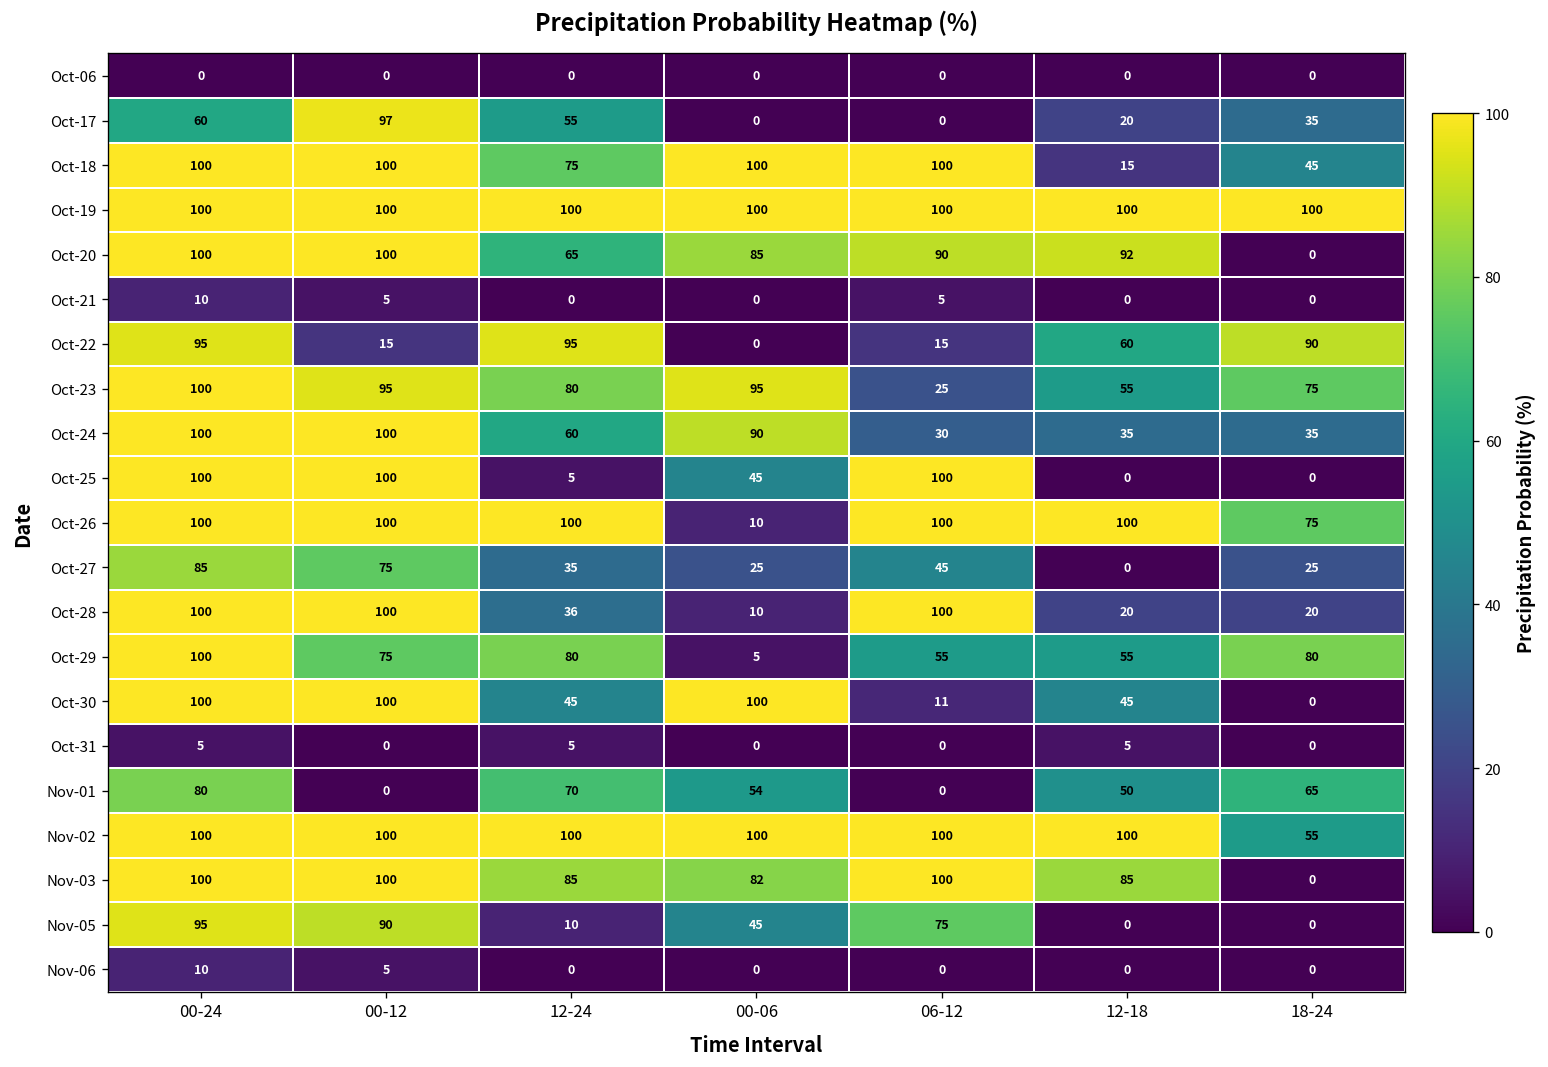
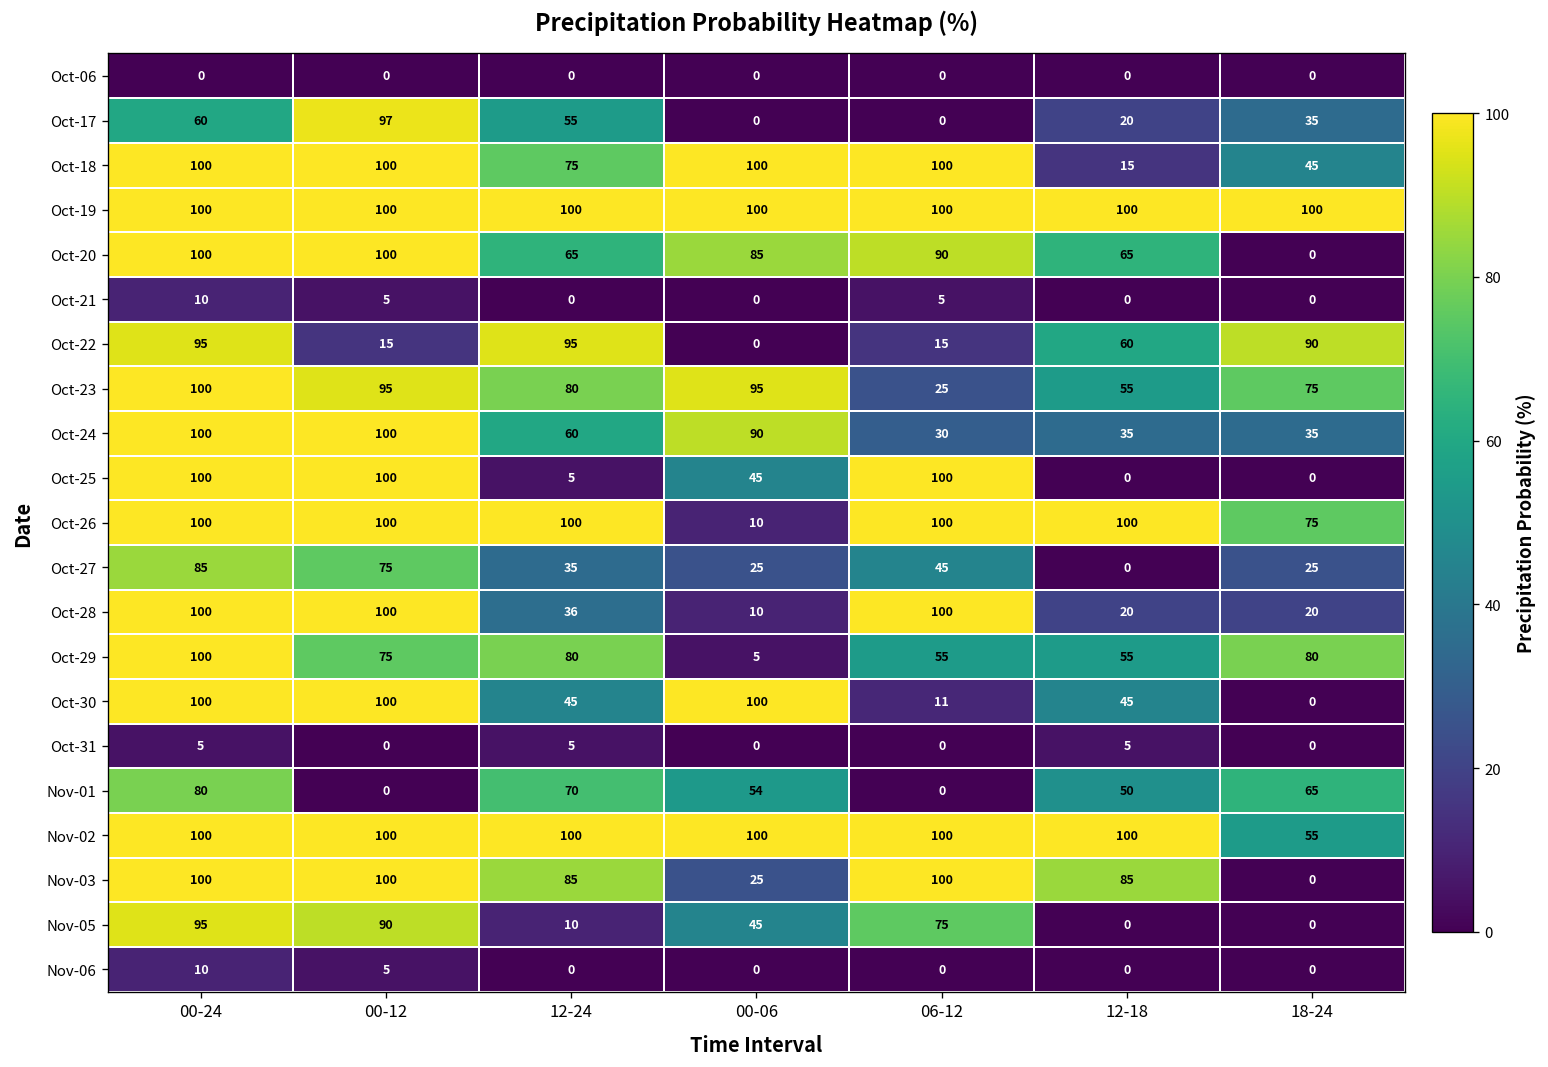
  {
    "Oct-06": {
      "00-24": 0,
      "00-12": 0,
      "12-24": 0,
      "00-06": 0,
      "06-12": 0,
      "12-18": 0,
      "18-24": 0
    },
    "Oct-17": {
      "00-24": 60,
      "00-12": 97,
      "12-24": 55,
      "00-06": 0,
      "06-12": 0,
      "12-18": 20,
      "18-24": 35
    },
    "Oct-18": {
      "00-24": 100,
      "00-12": 100,
      "12-24": 75,
      "00-06": 100,
      "06-12": 100,
      "12-18": 15,
      "18-24": 45
    },
    "Oct-19": {
      "00-24": 100,
      "00-12": 100,
      "12-24": 100,
      "00-06": 100,
      "06-12": 100,
      "12-18": 100,
      "18-24": 100
    },
    "Oct-20": {
      "00-24": 100,
      "00-12": 100,
      "12-24": 65,
      "00-06": 85,
      "06-12": 90,
-     "12-18": 92,
+     "12-18": 65,
      "18-24": 0
    },
    "Oct-21": {
      "00-24": 10,
      "00-12": 5,
      "12-24": 0,
      "00-06": 0,
      "06-12": 5,
      "12-18": 0,
      "18-24": 0
    },
    "Oct-22": {
      "00-24": 95,
      "00-12": 15,
      "12-24": 95,
      "00-06": 0,
      "06-12": 15,
      "12-18": 60,
      "18-24": 90
    },
    "Oct-23": {
      "00-24": 100,
      "00-12": 95,
      "12-24": 80,
      "00-06": 95,
      "06-12": 25,
      "12-18": 55,
      "18-24": 75
    },
    "Oct-24": {
      "00-24": 100,
      "00-12": 100,
      "12-24": 60,
      "00-06": 90,
      "06-12": 30,
      "12-18": 35,
      "18-24": 35
    },
    "Oct-25": {
      "00-24": 100,
      "00-12": 100,
      "12-24": 5,
      "00-06": 45,
      "06-12": 100,
      "12-18": 0,
      "18-24": 0
    },
    "Oct-26": {
      "00-24": 100,
      "00-12": 100,
      "12-24": 100,
      "00-06": 10,
      "06-12": 100,
      "12-18": 100,
      "18-24": 75
    },
    "Oct-27": {
      "00-24": 85,
      "00-12": 75,
      "12-24": 35,
      "00-06": 25,
      "06-12": 45,
      "12-18": 0,
      "18-24": 25
    },
    "Oct-28": {
      "00-24": 100,
      "00-12": 100,
      "12-24": 36,
      "00-06": 10,
      "06-12": 100,
      "12-18": 20,
      "18-24": 20
    },
    "Oct-29": {
      "00-24": 100,
      "00-12": 75,
      "12-24": 80,
      "00-06": 5,
      "06-12": 55,
      "12-18": 55,
      "18-24": 80
    },
    "Oct-30": {
      "00-24": 100,
      "00-12": 100,
      "12-24": 45,
      "00-06": 100,
      "06-12": 11,
      "12-18": 45,
      "18-24": 0
    },
    "Oct-31": {
      "00-24": 5,
      "00-12": 0,
      "12-24": 5,
      "00-06": 0,
      "06-12": 0,
      "12-18": 5,
      "18-24": 0
    },
    "Nov-01": {
      "00-24": 80,
      "00-12": 0,
      "12-24": 70,
      "00-06": 54,
      "06-12": 0,
      "12-18": 50,
      "18-24": 65
    },
    "Nov-02": {
      "00-24": 100,
      "00-12": 100,
      "12-24": 100,
      "00-06": 100,
      "06-12": 100,
      "12-18": 100,
      "18-24": 55
    },
    "Nov-03": {
      "00-24": 100,
      "00-12": 100,
      "12-24": 85,
-     "00-06": 82,
+     "00-06": 25,
      "06-12": 100,
      "12-18": 85,
      "18-24": 0
    },
    "Nov-05": {
      "00-24": 95,
      "00-12": 90,
      "12-24": 10,
      "00-06": 45,
      "06-12": 75,
      "12-18": 0,
      "18-24": 0
    },
    "Nov-06": {
      "00-24": 10,
      "00-12": 5,
      "12-24": 0,
      "00-06": 0,
      "06-12": 0,
      "12-18": 0,
      "18-24": 0
    }
  }
